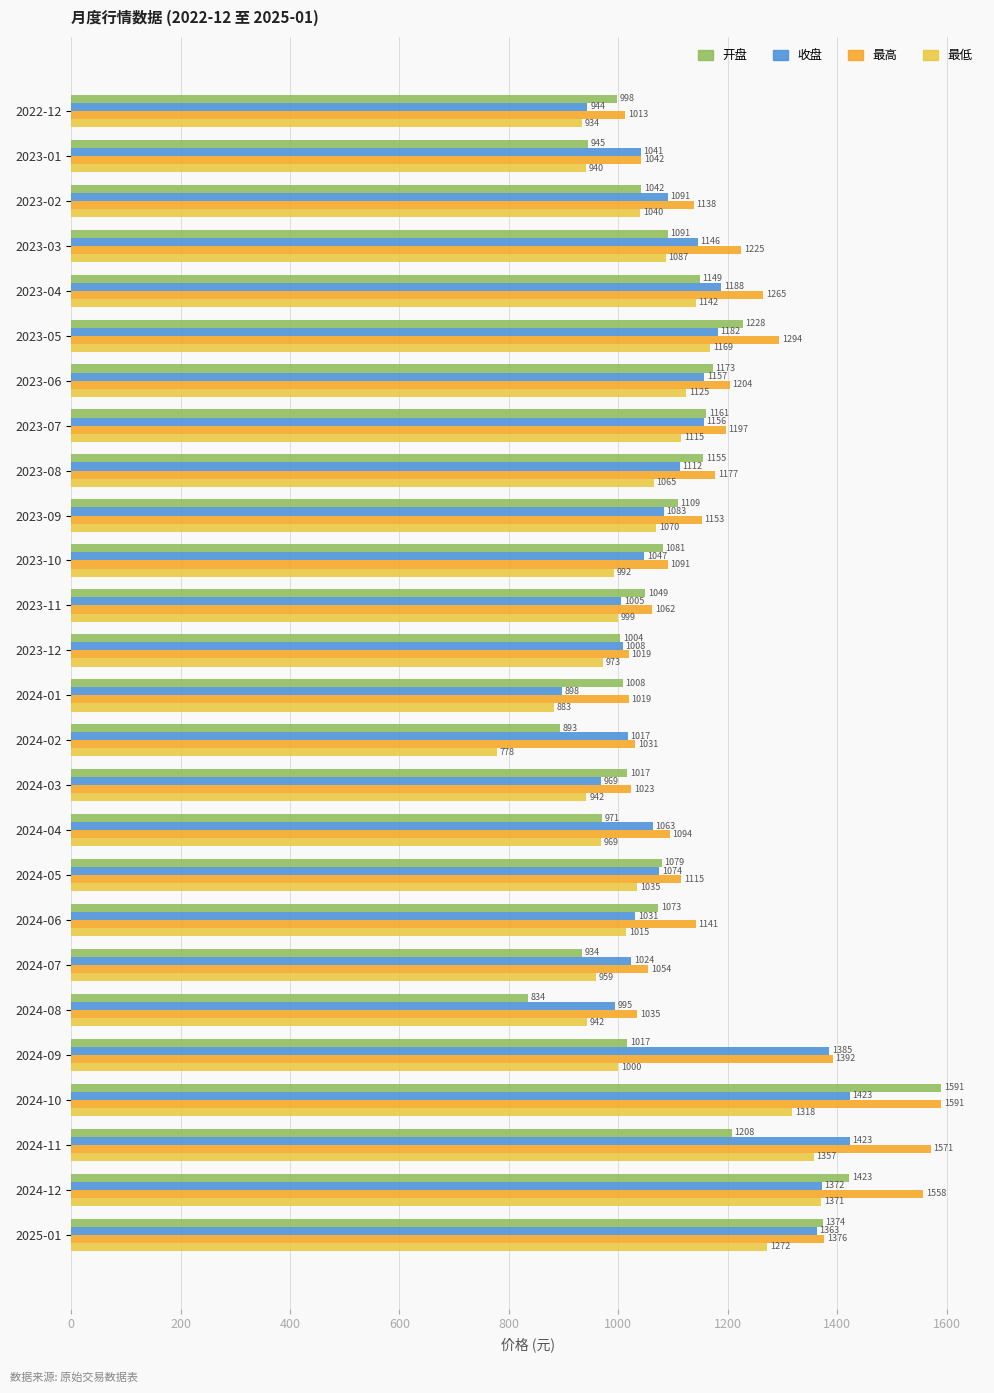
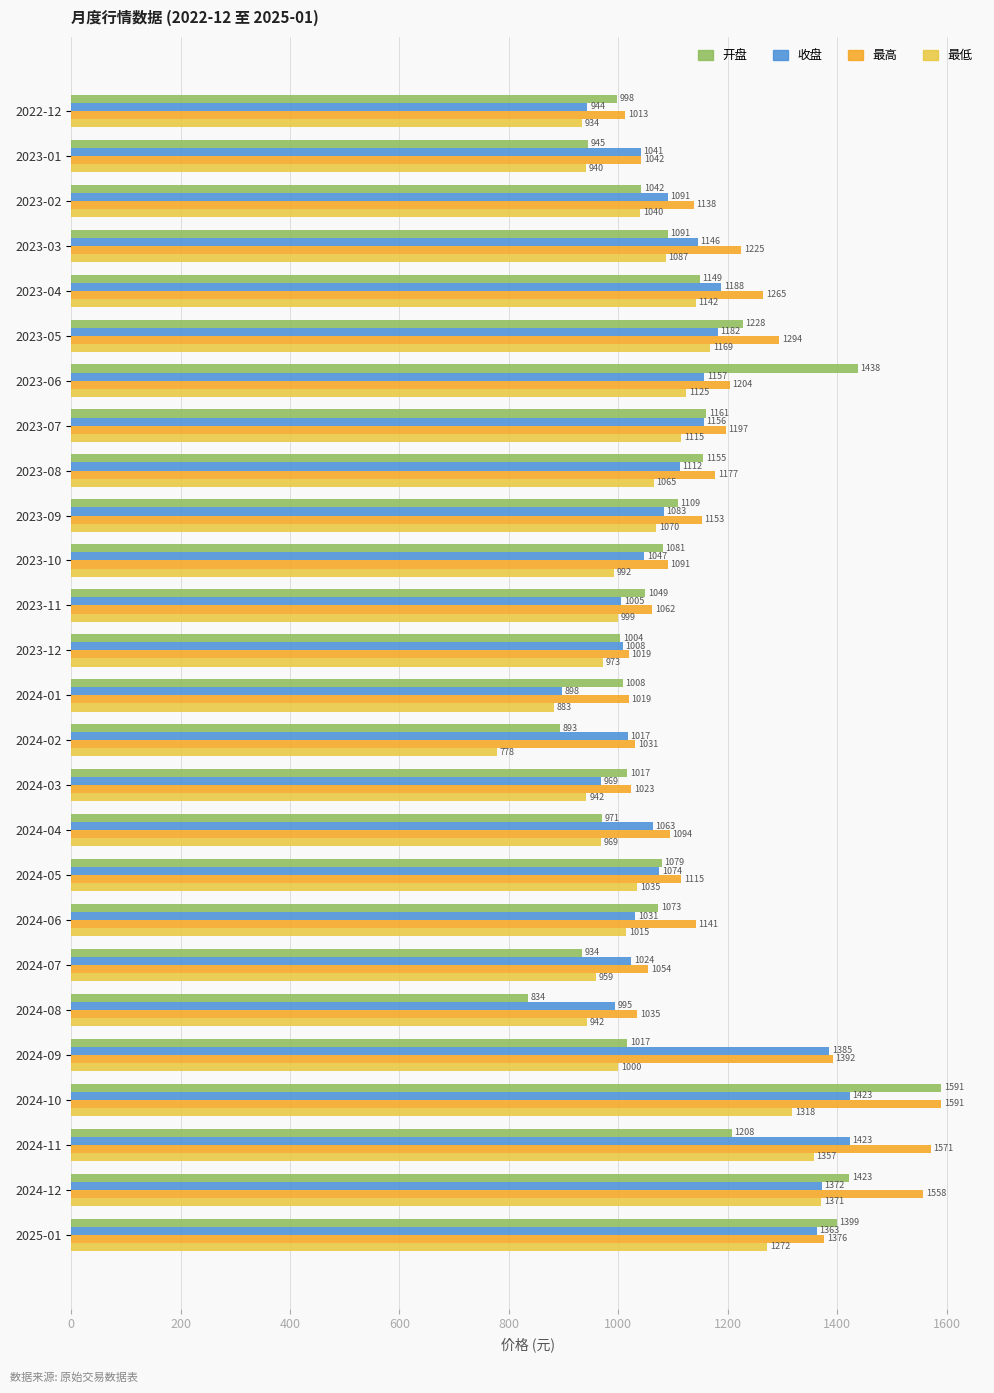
  {
    "开盘": {
      "2022-12": 998,
      "2023-01": 945,
      "2023-02": 1042,
      "2023-03": 1091,
      "2023-04": 1149,
      "2023-05": 1228,
-     "2023-06": 1173,
+     "2023-06": 1438,
      "2023-07": 1161,
      "2023-08": 1155,
      "2023-09": 1109,
      "2023-10": 1081,
      "2023-11": 1049,
      "2023-12": 1004,
      "2024-01": 1008,
      "2024-02": 893,
      "2024-03": 1017,
      "2024-04": 971,
      "2024-05": 1079,
      "2024-06": 1073,
      "2024-07": 934,
      "2024-08": 834,
      "2024-09": 1017,
      "2024-10": 1591,
      "2024-11": 1208,
      "2024-12": 1423,
-     "2025-01": 1374
+     "2025-01": 1399
    },
    "收盘": {
      "2022-12": 944,
      "2023-01": 1041,
      "2023-02": 1091,
      "2023-03": 1146,
      "2023-04": 1188,
      "2023-05": 1182,
      "2023-06": 1157,
      "2023-07": 1156,
      "2023-08": 1112,
      "2023-09": 1083,
      "2023-10": 1047,
      "2023-11": 1005,
      "2023-12": 1008,
      "2024-01": 898,
      "2024-02": 1017,
      "2024-03": 969,
      "2024-04": 1063,
      "2024-05": 1074,
      "2024-06": 1031,
      "2024-07": 1024,
      "2024-08": 995,
      "2024-09": 1385,
      "2024-10": 1423,
      "2024-11": 1423,
      "2024-12": 1372,
      "2025-01": 1363
    }
  }
